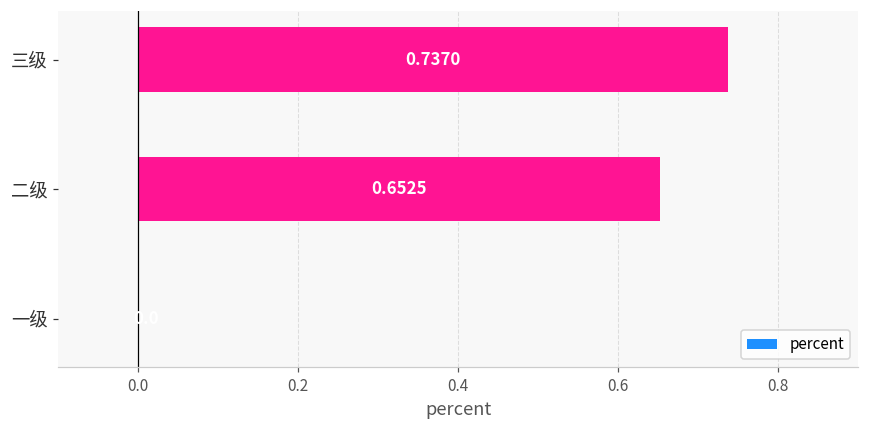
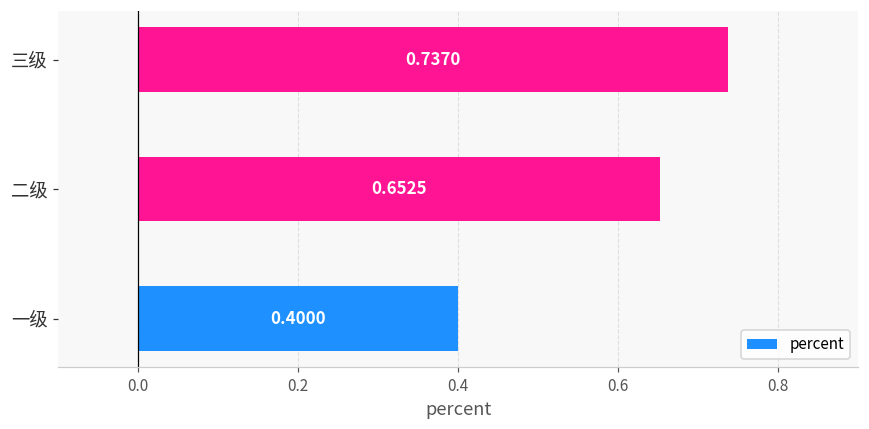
  {
-   "一级": 0.0
+   "一级": 0.4
  }
